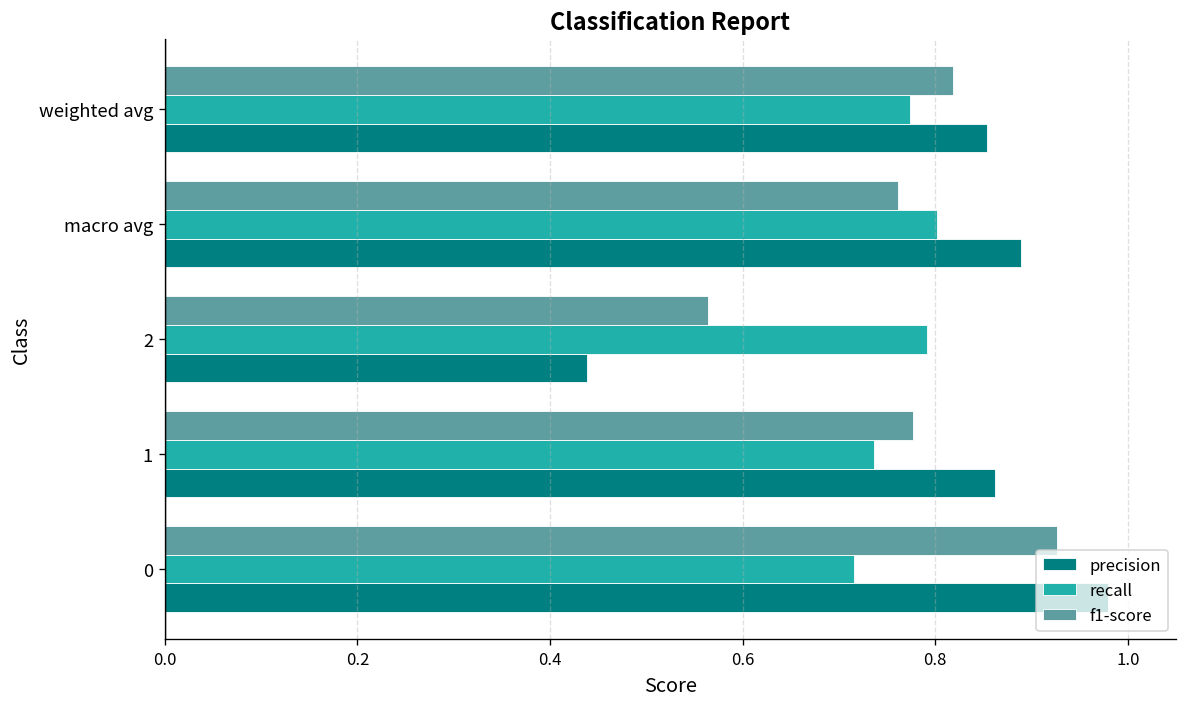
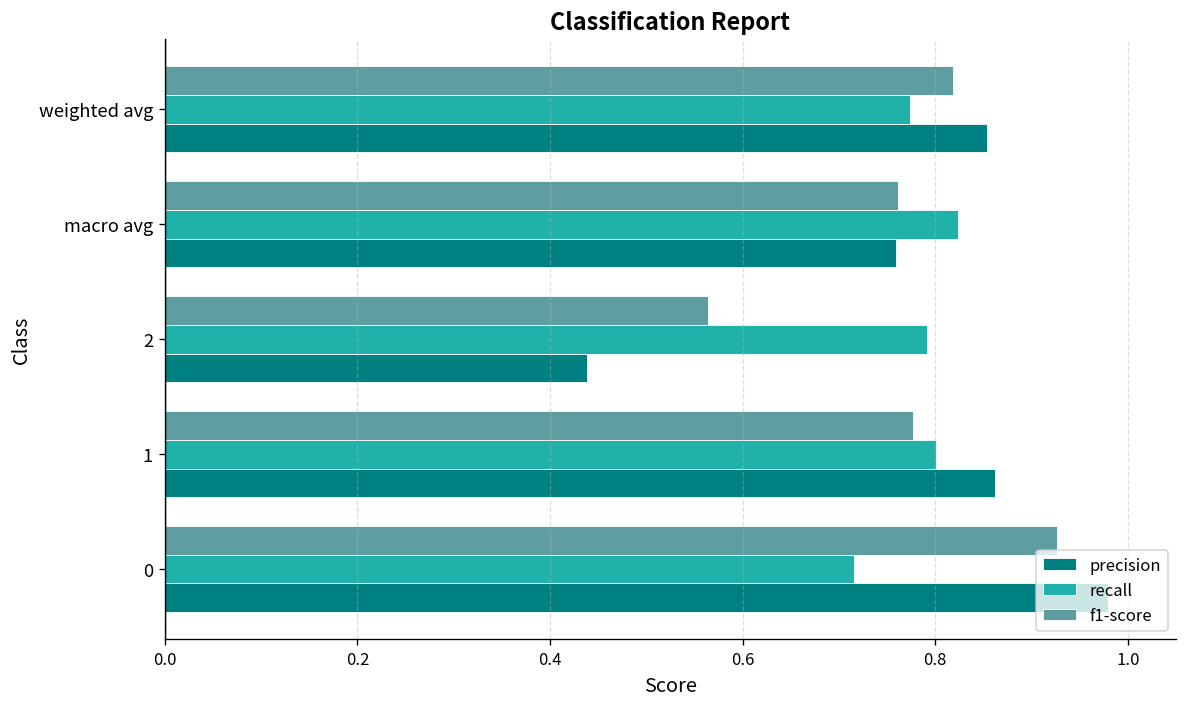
  {
    "precision": {
      "weighted avg": 0.85,
-     "macro avg": 0.89,
+     "macro avg": 0.76,
      "2": 0.44,
      "1": 0.86
    },
    "recall": {
      "weighted avg": 0.77,
-     "macro avg": 0.80,
+     "macro avg": 0.82,
      "2": 0.79,
-     "1": 0.74,
+     "1": 0.80,
      "0": 0.72
    },
    "f1-score": {
      "weighted avg": 0.82,
      "macro avg": 0.76,
      "2": 0.56,
      "1": 0.78,
      "0": 0.93
    }
  }
